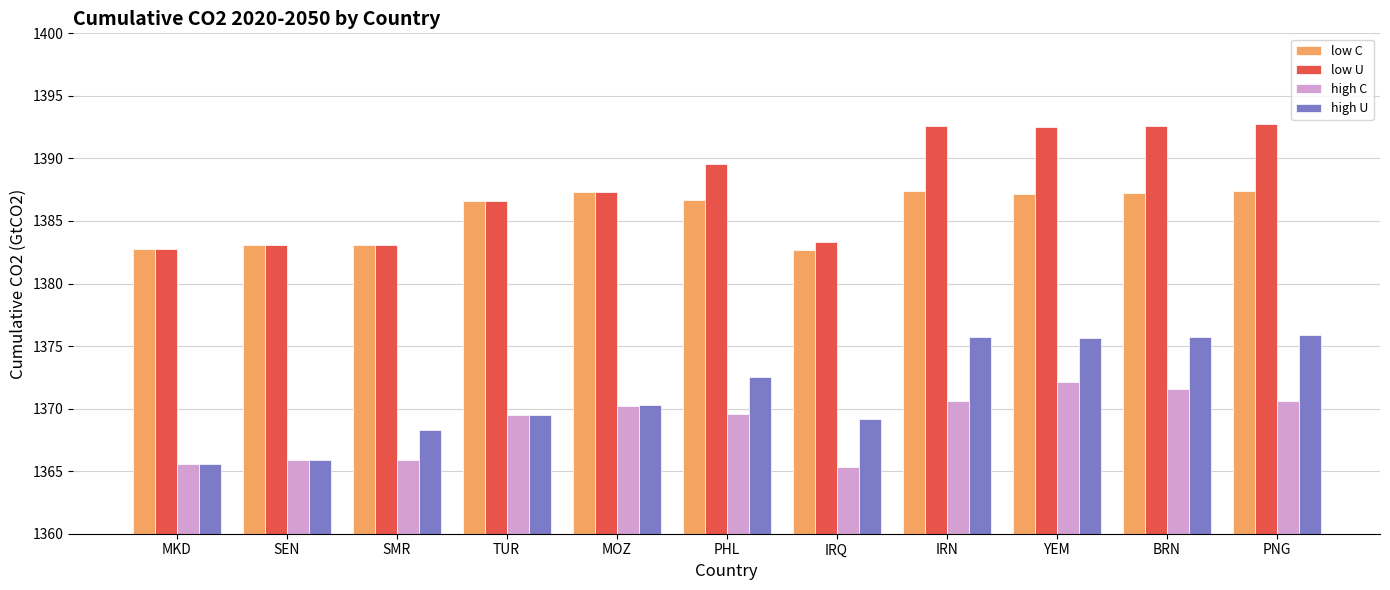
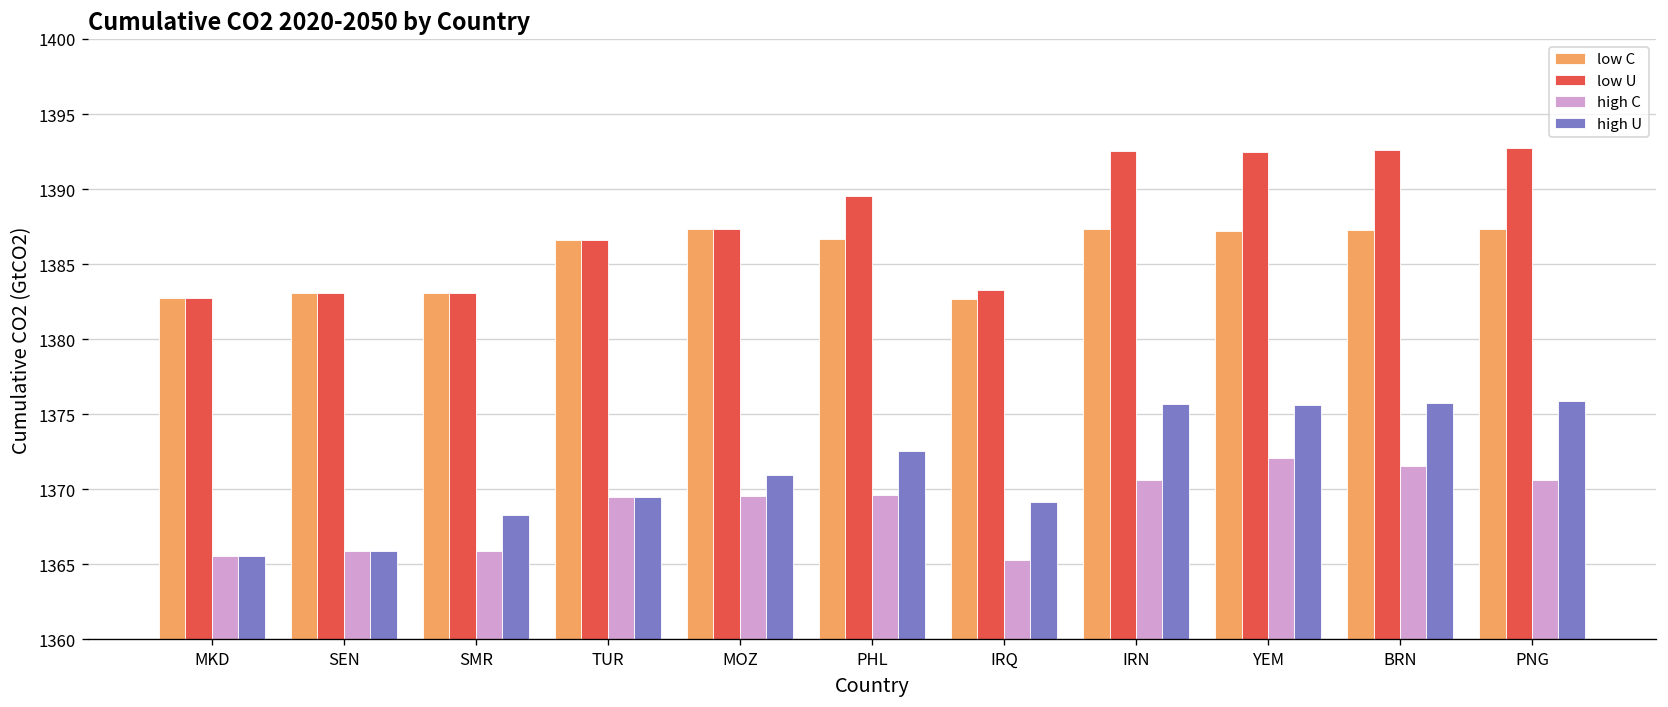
  {
    "low C": {
      "MKD": 1382.7,
      "SEN": 1383.0,
      "SMR": 1383.0,
      "TUR": 1386.6,
      "MOZ": 1387.3,
      "PHL": 1386.7,
      "IRQ": 1382.7,
      "IRN": 1387.4,
      "YEM": 1387.2,
      "BRN": 1387.3,
      "PNG": 1387.4
    },
    "low U": {
      "MKD": 1382.7,
      "SEN": 1383.1,
      "SMR": 1383.1,
      "TUR": 1386.6,
      "MOZ": 1387.4,
      "PHL": 1389.6,
      "IRQ": 1383.3,
      "IRN": 1392.6,
      "YEM": 1392.5,
      "BRN": 1392.6,
      "PNG": 1392.7
    },
    "high C": {
      "MKD": 1365.6,
      "SEN": 1365.9,
      "SMR": 1365.9,
      "TUR": 1369.5,
-     "MOZ": 1370.2,
+     "MOZ": 1369.6,
      "PHL": 1369.6,
      "IRQ": 1365.3,
      "IRN": 1370.6,
      "YEM": 1372.1,
      "BRN": 1371.5,
      "PNG": 1370.6
    },
    "high U": {
      "MKD": 1365.6,
      "SEN": 1365.9,
      "SMR": 1368.3,
      "TUR": 1369.5,
-     "MOZ": 1370.3,
+     "MOZ": 1370.9,
      "PHL": 1372.5,
      "IRQ": 1369.2,
      "IRN": 1375.7,
      "YEM": 1375.6,
      "BRN": 1375.7,
      "PNG": 1375.9
    }
  }
